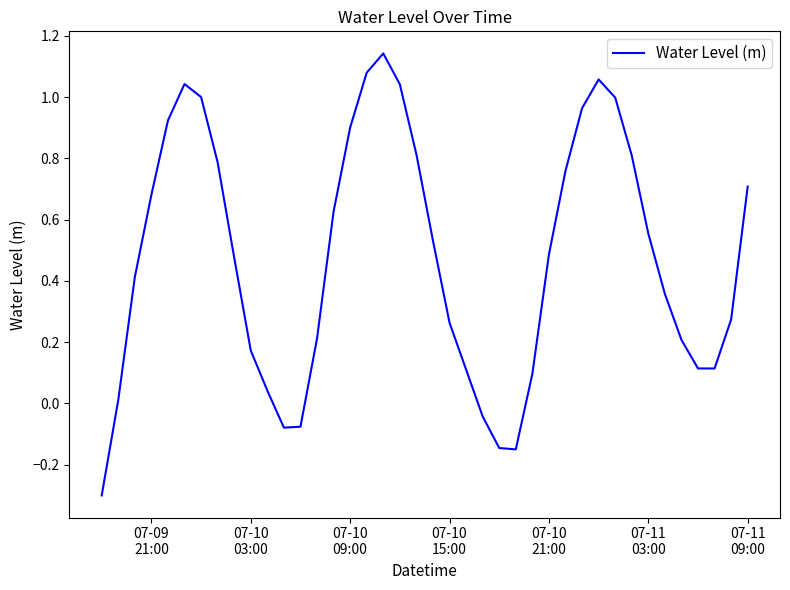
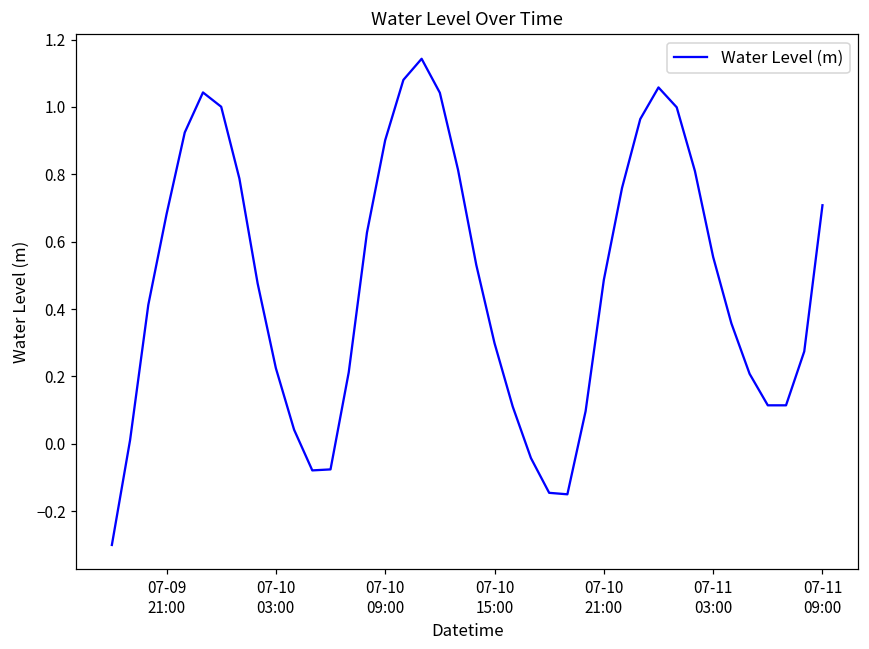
  {
    "07-09 21:00": 0.68,
-   "07-10 03:00": 0.17,
+   "07-10 03:00": 0.22,
    "07-10 09:00": 0.90,
-   "07-10 15:00": 0.26,
+   "07-10 15:00": 0.30,
    "07-10 21:00": 0.49,
    "07-11 03:00": 0.55,
    "07-11 09:00": 0.71
  }
